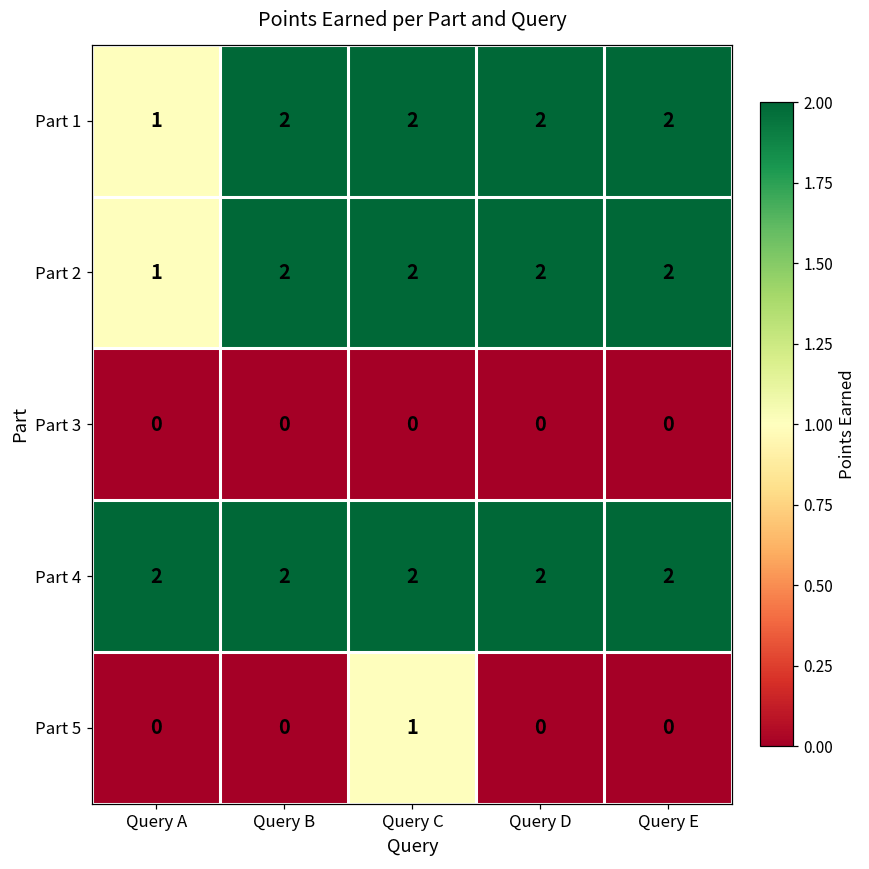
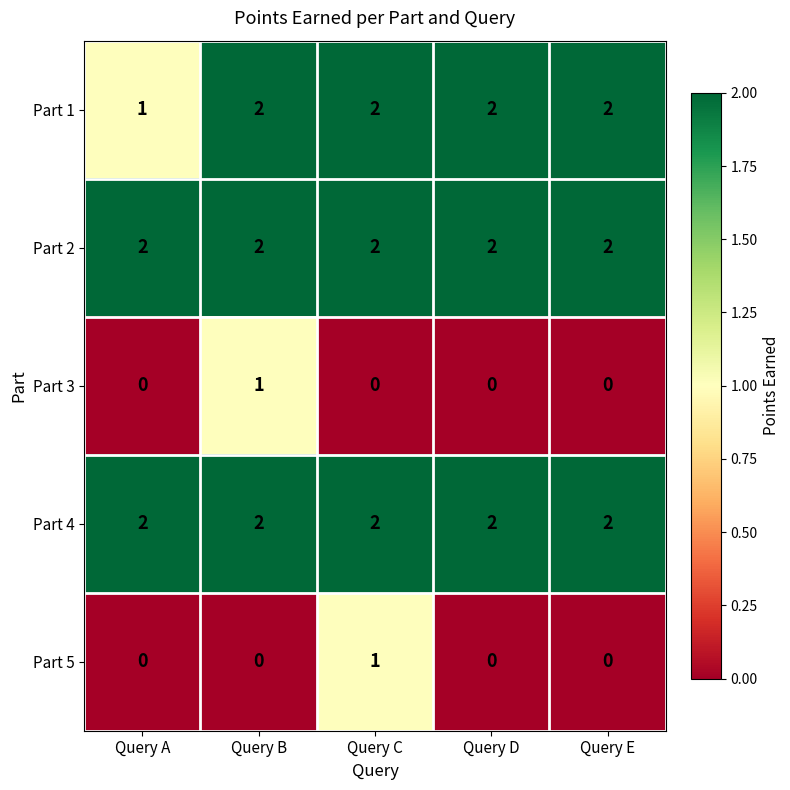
  {
    "Part 1": {
      "Query A": 1,
      "Query B": 2,
      "Query C": 2,
      "Query D": 2,
      "Query E": 2
    },
    "Part 2": {
-     "Query A": 1,
+     "Query A": 2,
      "Query B": 2,
      "Query C": 2,
      "Query D": 2,
      "Query E": 2
    },
    "Part 3": {
      "Query A": 0,
-     "Query B": 0,
+     "Query B": 1,
      "Query C": 0,
      "Query D": 0,
      "Query E": 0
    },
    "Part 4": {
      "Query A": 2,
      "Query B": 2,
      "Query C": 2,
      "Query D": 2,
      "Query E": 2
    },
    "Part 5": {
      "Query A": 0,
      "Query B": 0,
      "Query C": 1,
      "Query D": 0,
      "Query E": 0
    }
  }
